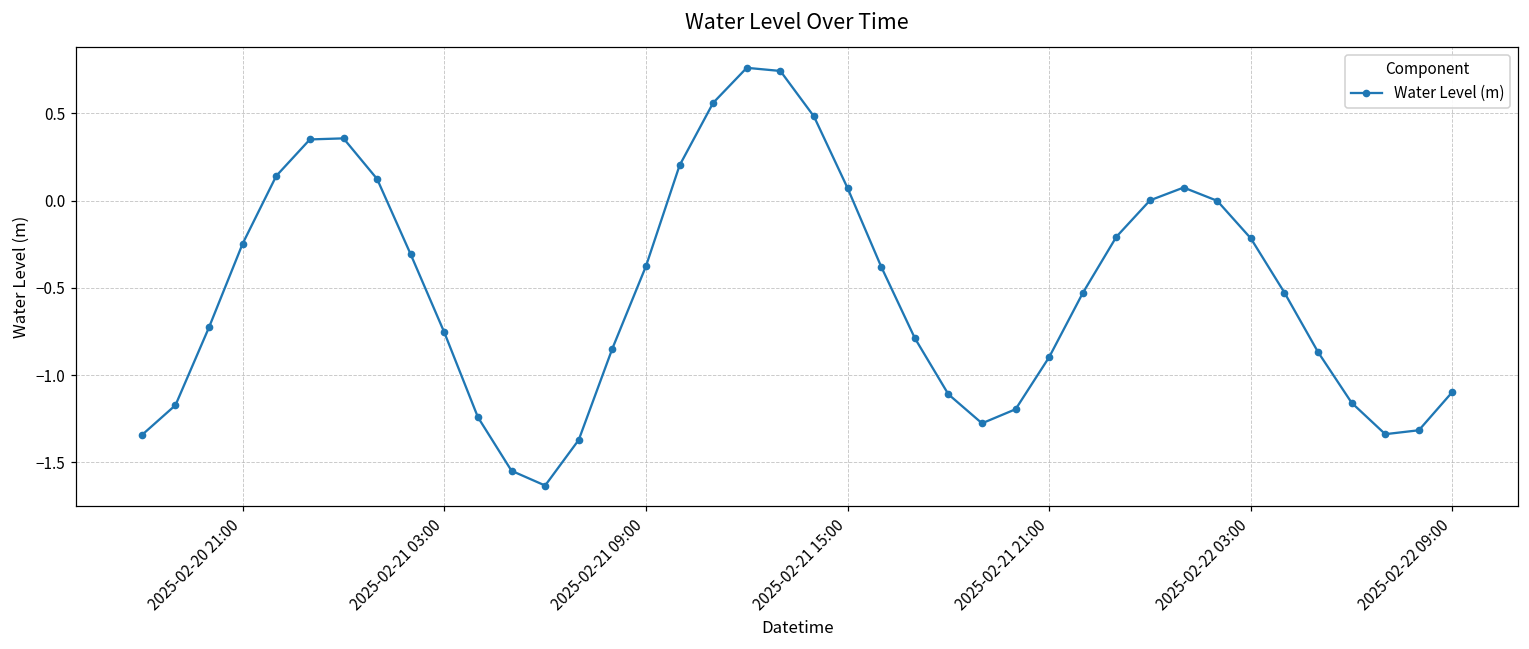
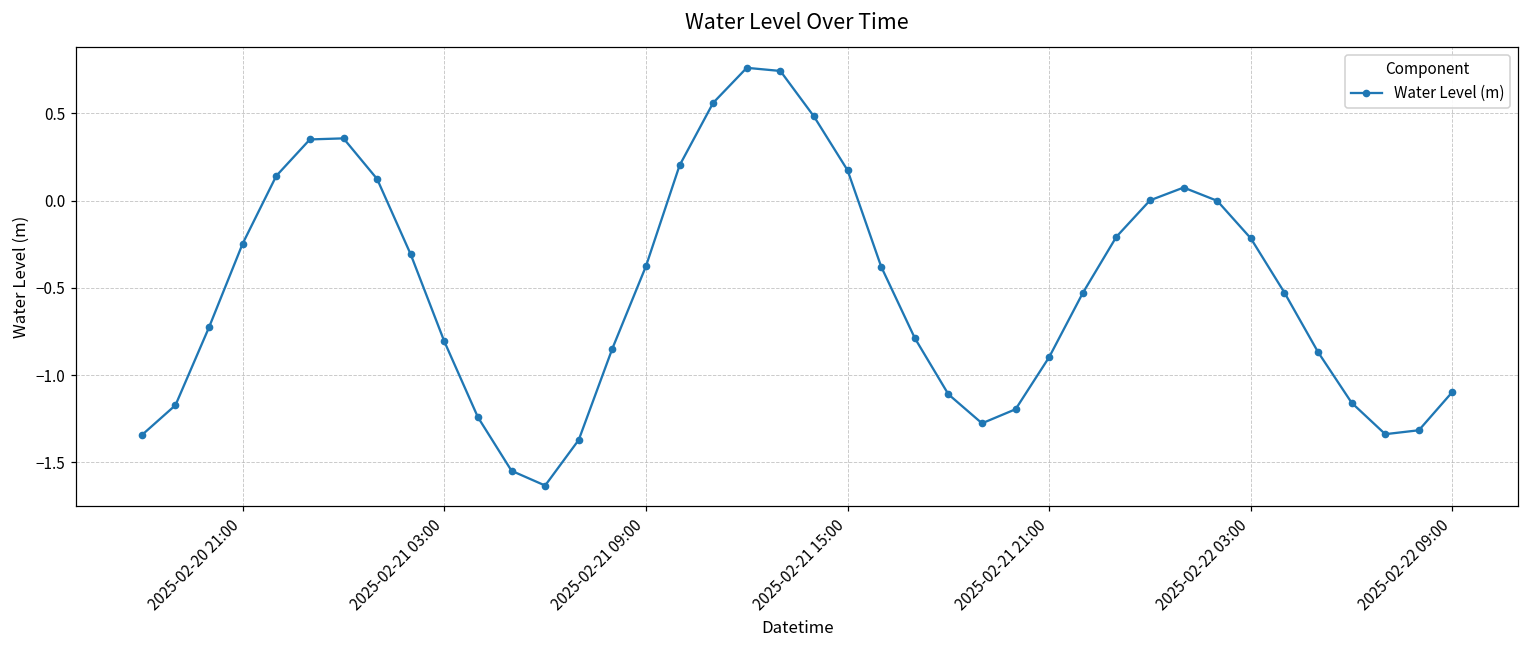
  {
    "2025-02-20 21:00": -0.25,
-   "2025-02-21 03:00": -0.75,
+   "2025-02-21 03:00": -0.81,
    "2025-02-21 09:00": -0.38,
-   "2025-02-21 15:00": 0.07,
+   "2025-02-21 15:00": 0.17,
    "2025-02-21 21:00": -0.90,
    "2025-02-22 03:00": -0.22,
    "2025-02-22 09:00": -1.10
  }
